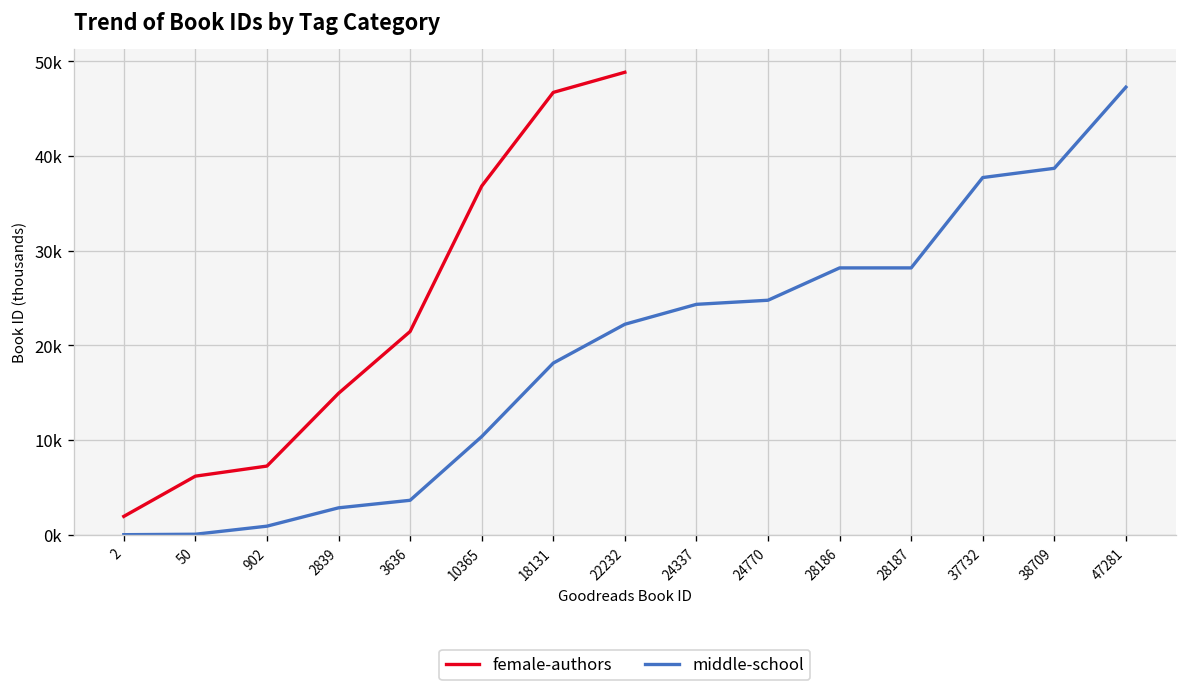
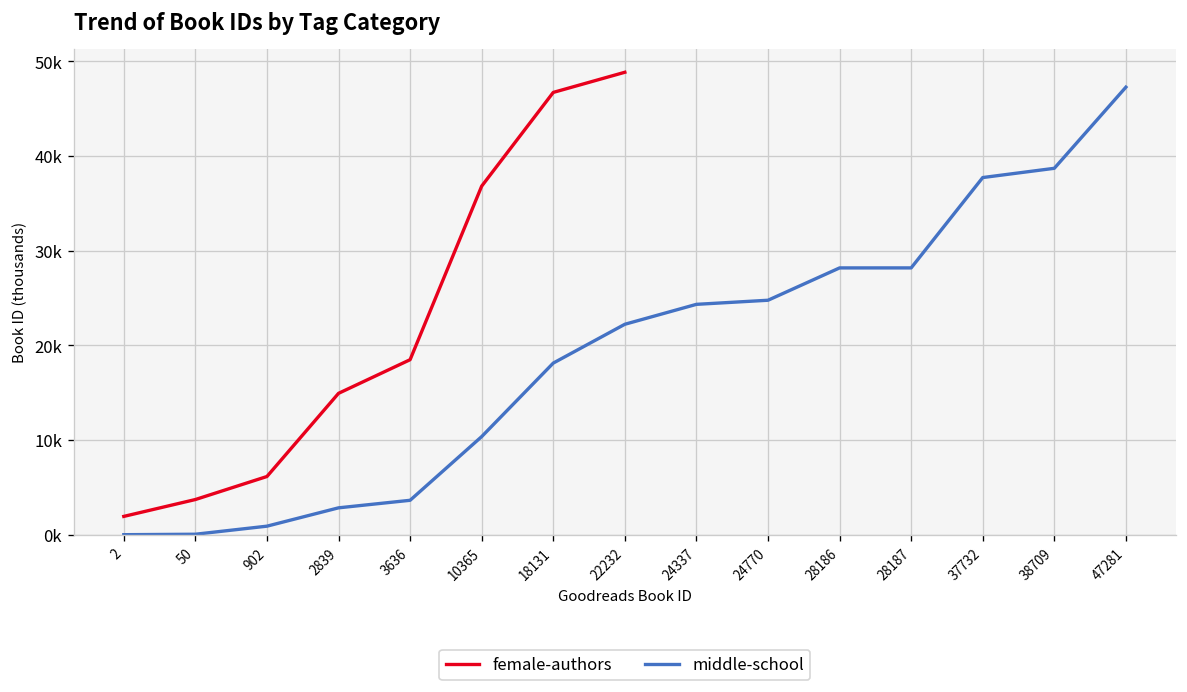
  {
    "female-authors": {
      "2": 2000,
-     "50": 6000,
-     "902": 7000,
+     "50": 4000,
+     "902": 6000,
      "2839": 15000,
-     "3636": 21000,
+     "3636": 18000,
      "10365": 37000,
      "18131": 47000,
      "22232": 49000
    },
    "middle-school": {
      "2": 0,
      "50": 0,
      "902": 1000,
      "2839": 3000,
      "3636": 4000,
      "10365": 10000,
      "18131": 18000,
      "22232": 22000,
      "24337": 24000,
      "24770": 25000,
      "28186": 28000,
      "28187": 28000,
      "37732": 38000,
      "38709": 39000,
      "47281": 47000
    }
  }
